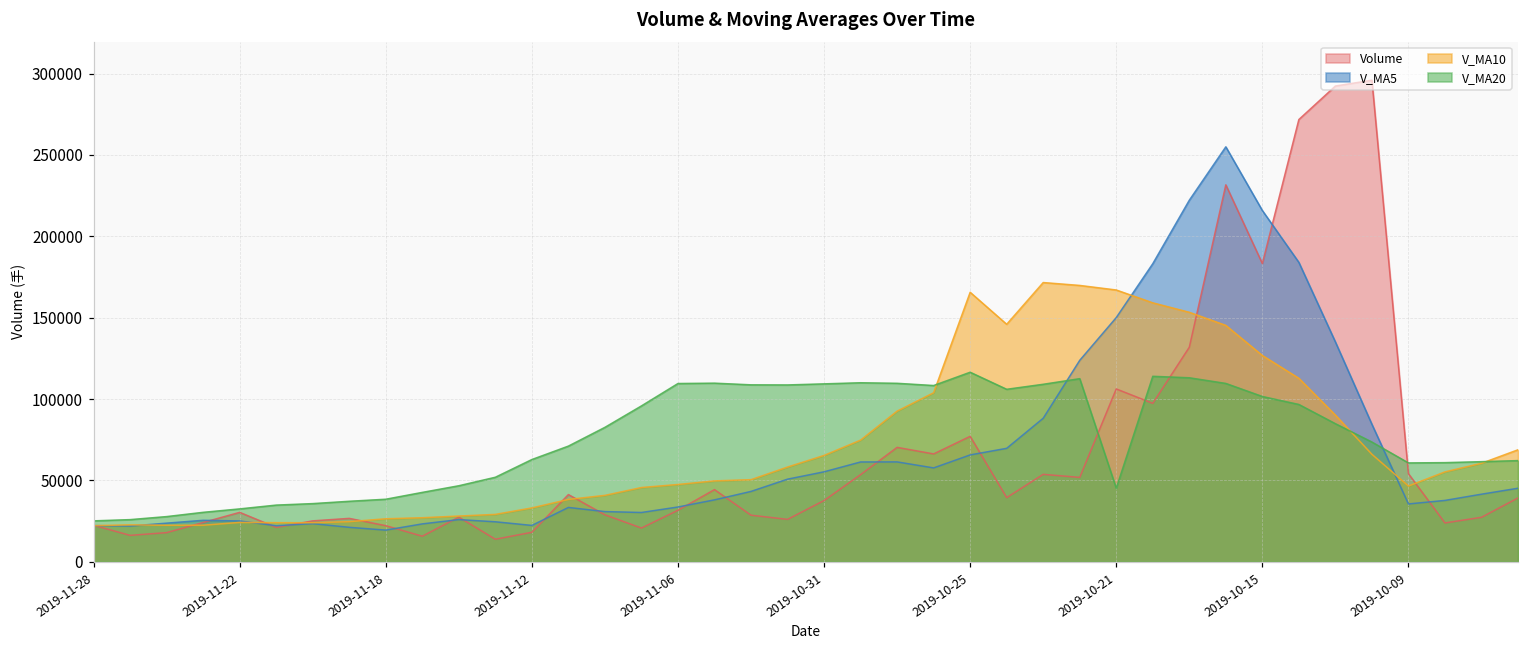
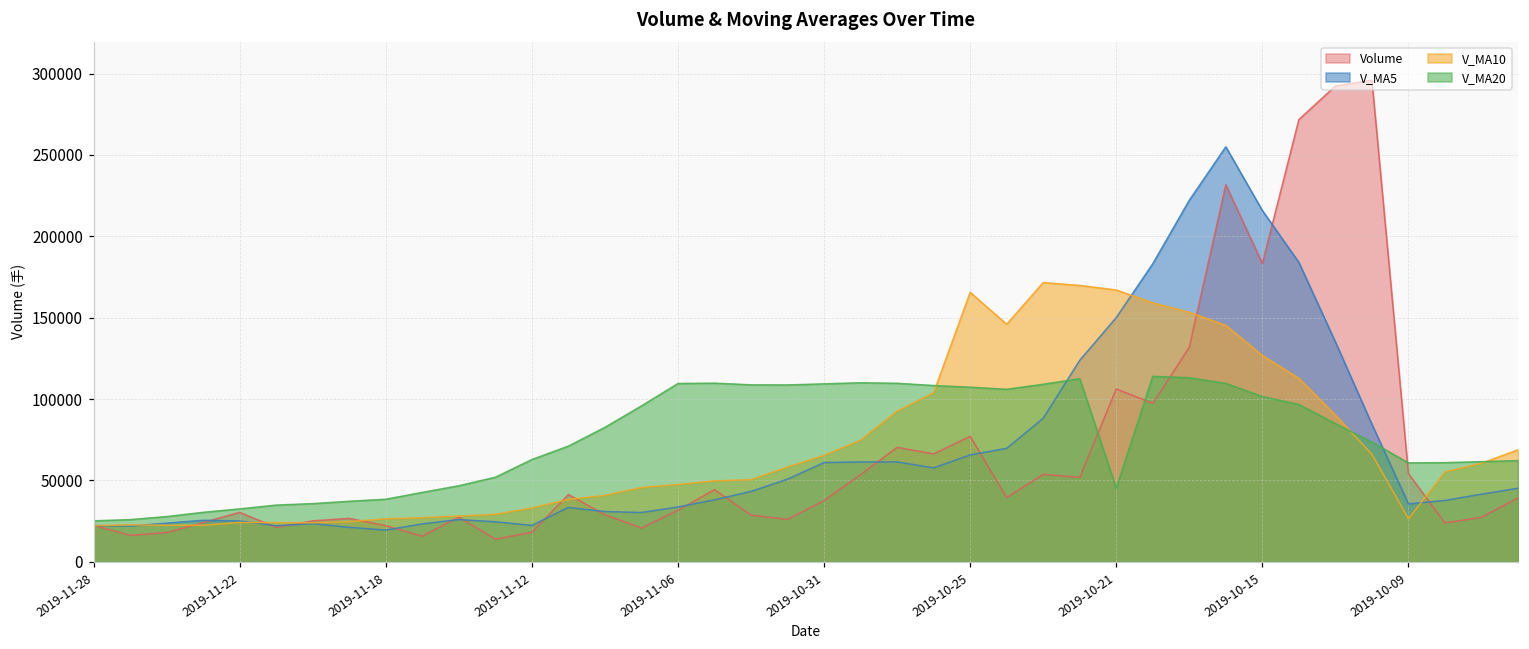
  {
    "Volume": {
      "2019-11-22": 30000,
      "2019-11-18": 22000,
      "2019-11-12": 18000,
      "2019-11-06": 32000,
      "2019-10-31": 38000,
      "2019-10-25": 77000,
      "2019-10-21": 106000,
      "2019-10-15": 183000,
      "2019-10-09": 54000
    },
    "V_MA5": {
      "2019-11-18": 19000,
      "2019-11-12": 22000,
      "2019-11-06": 34000,
-     "2019-10-31": 55000,
+     "2019-10-31": 61000,
      "2019-10-25": 66000,
      "2019-10-21": 150000,
      "2019-10-15": 216000,
      "2019-10-09": 36000
    },
    "V_MA10": {
      "2019-11-18": 26000,
      "2019-11-12": 33000,
      "2019-11-06": 47000,
      "2019-10-31": 65000,
      "2019-10-25": 166000,
      "2019-10-21": 167000,
      "2019-10-15": 127000,
-     "2019-10-09": 47000
+     "2019-10-09": 26000
    },
    "V_MA20": {
      "2019-11-28": 25000,
      "2019-11-22": 32000,
      "2019-11-18": 38000,
      "2019-11-12": 63000,
      "2019-11-06": 110000,
      "2019-10-31": 109000,
-     "2019-10-25": 116000,
+     "2019-10-25": 107000,
      "2019-10-21": 45000,
      "2019-10-15": 102000,
      "2019-10-09": 61000
    }
  }
